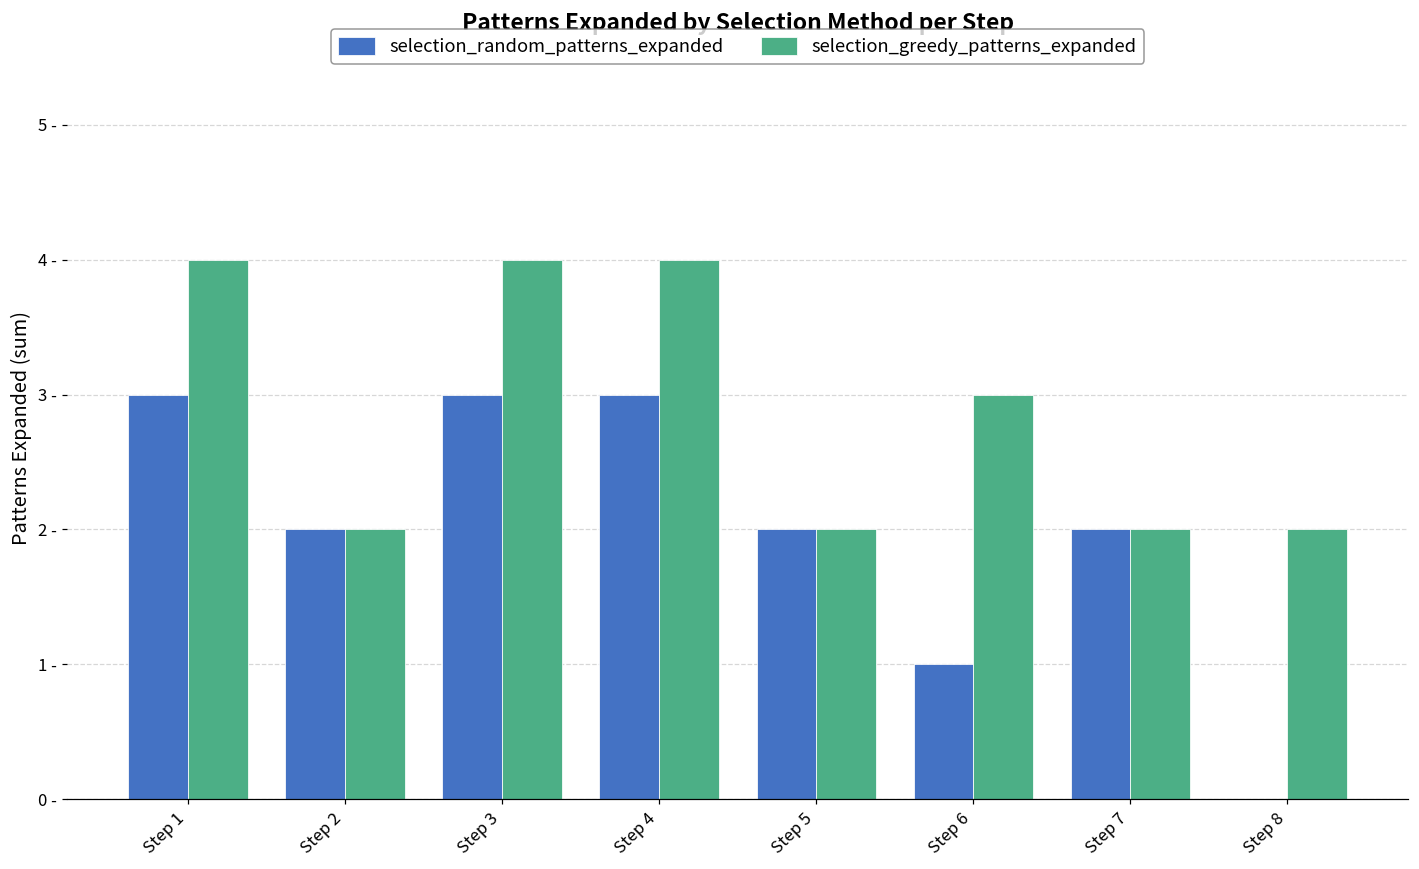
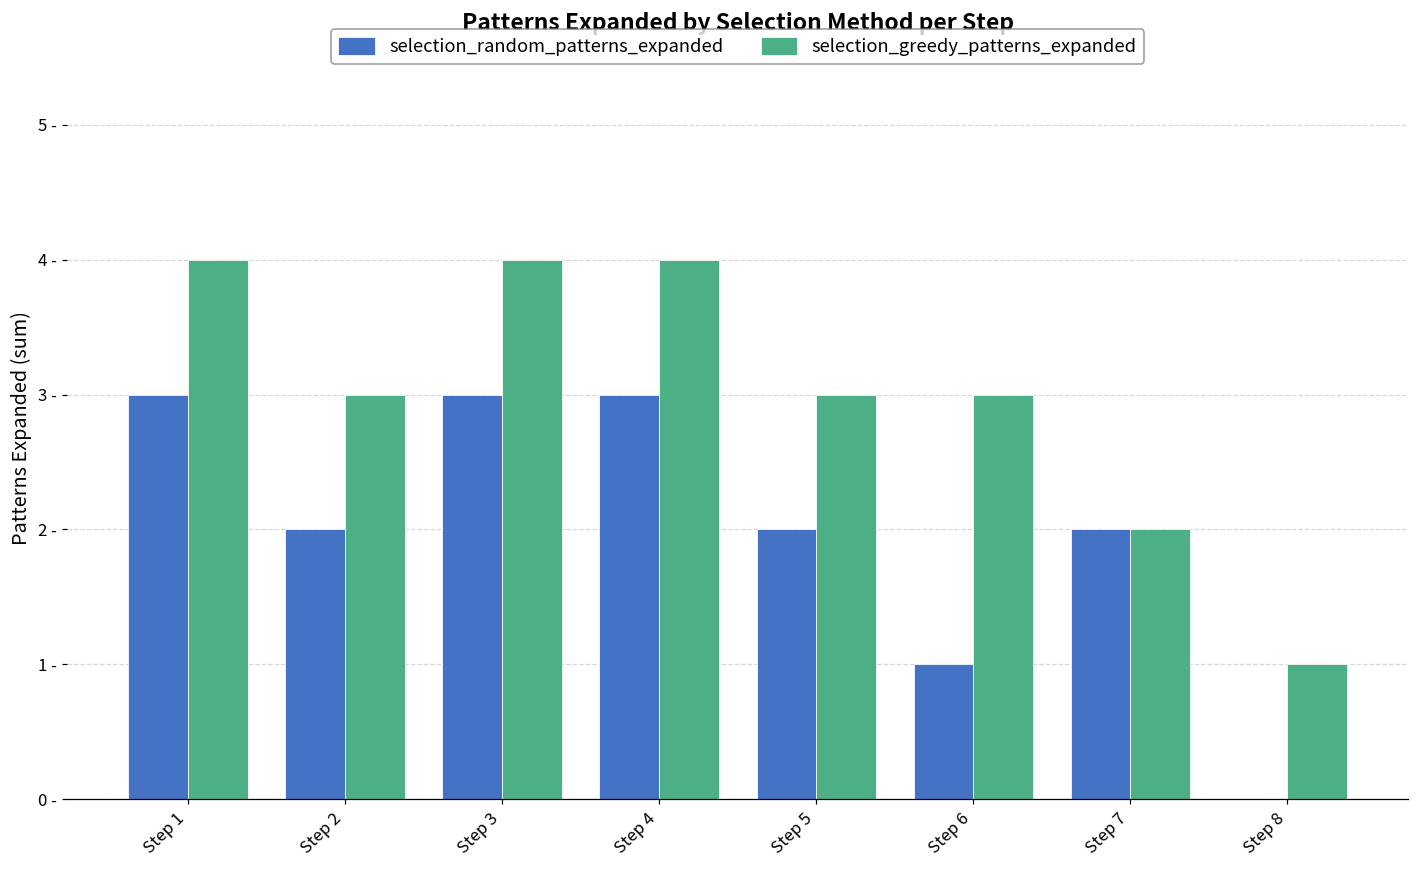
  {
    "selection_random_patterns_expanded": {
      "Step 1": "3 -",
      "Step 2": "2 -",
      "Step 3": "3 -",
      "Step 4": "3 -",
      "Step 5": "2 -",
      "Step 6": "1 -",
      "Step 7": "2 -",
      "Step 8": "0 -"
    },
    "selection_greedy_patterns_expanded": {
      "Step 1": "4 -",
-     "Step 2": "2 -",
+     "Step 2": "3 -",
      "Step 3": "4 -",
      "Step 4": "4 -",
-     "Step 5": "2 -",
+     "Step 5": "3 -",
      "Step 6": "3 -",
      "Step 7": "2 -",
-     "Step 8": "2 -"
+     "Step 8": "1 -"
    }
  }
